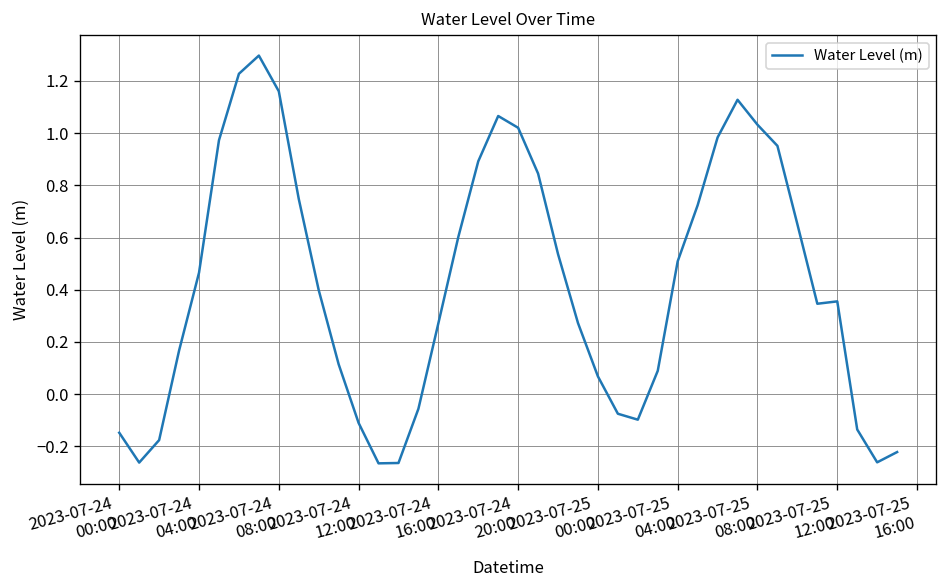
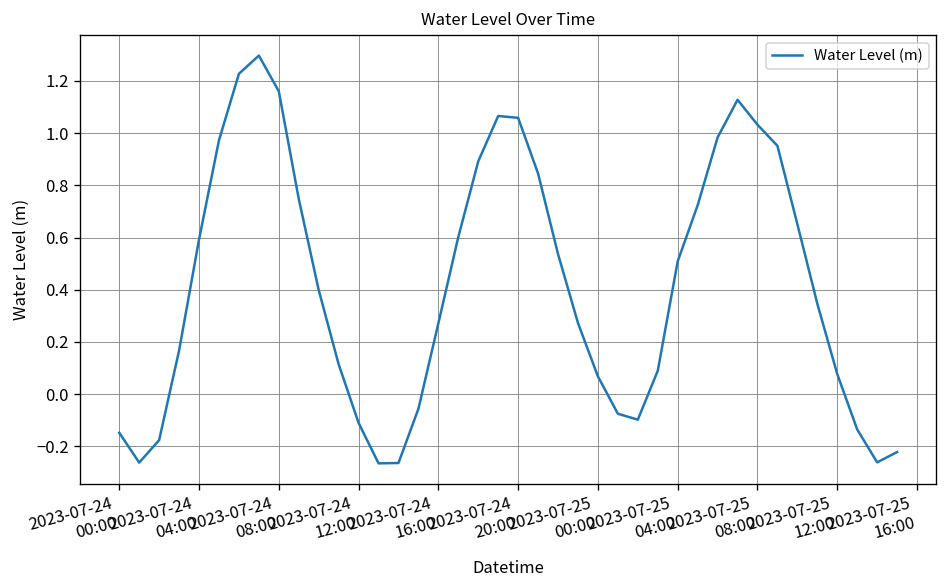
  {
    "2023-07-24 00:00": -0.15,
-   "2023-07-24 04:00": 0.47,
+   "2023-07-24 04:00": 0.59,
    "2023-07-24 08:00": 1.16,
    "2023-07-24 12:00": -0.11,
    "2023-07-24 16:00": 0.27,
-   "2023-07-24 20:00": 1.02,
+   "2023-07-24 20:00": 1.06,
    "2023-07-25 00:00": 0.07,
    "2023-07-25 04:00": 0.51,
    "2023-07-25 08:00": 1.03,
-   "2023-07-25 12:00": 0.36
+   "2023-07-25 12:00": 0.08
  }
